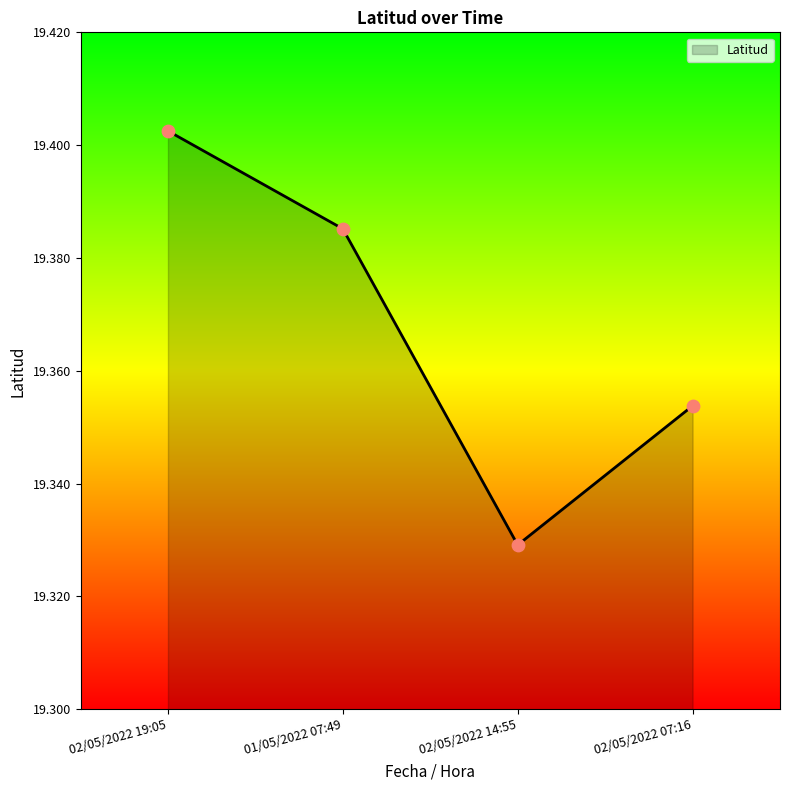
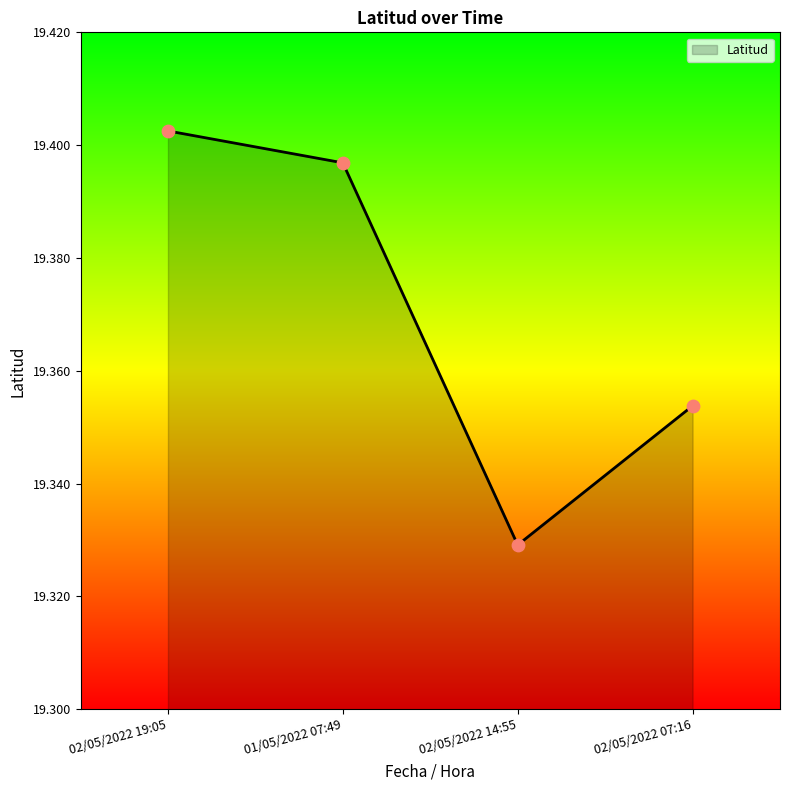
  {
    "02/05/2022 19:05": 19.403,
-   "01/05/2022 07:49": 19.385,
+   "01/05/2022 07:49": 19.397,
    "02/05/2022 14:55": 19.329,
    "02/05/2022 07:16": 19.354
  }
